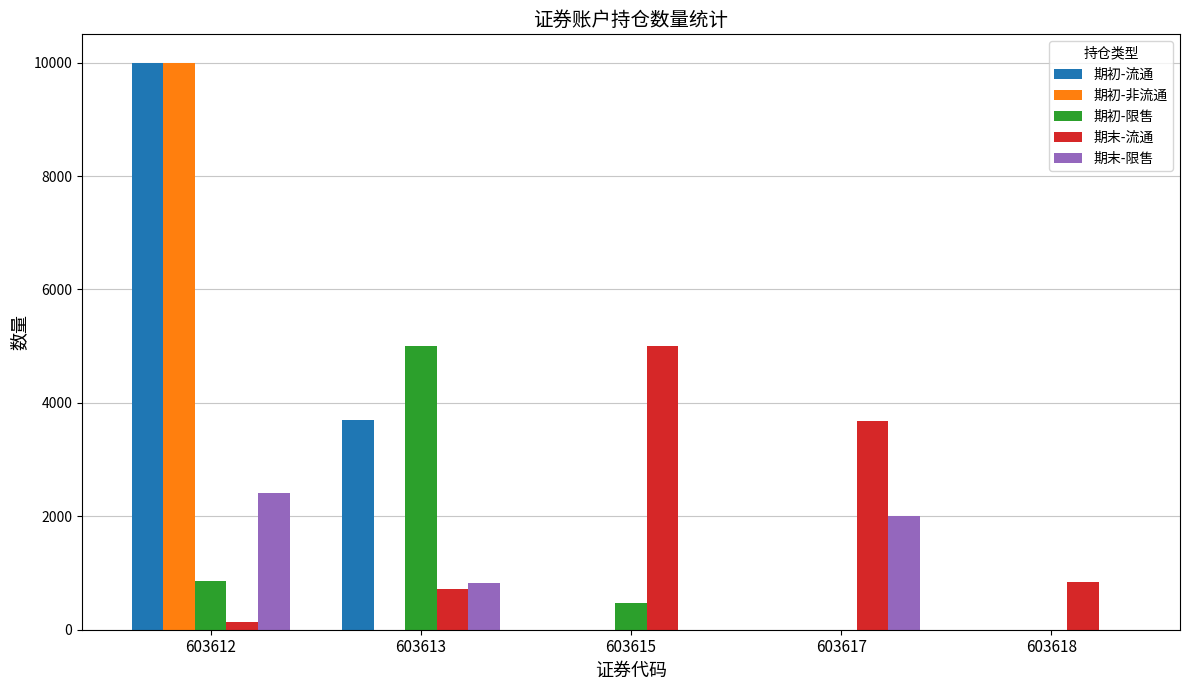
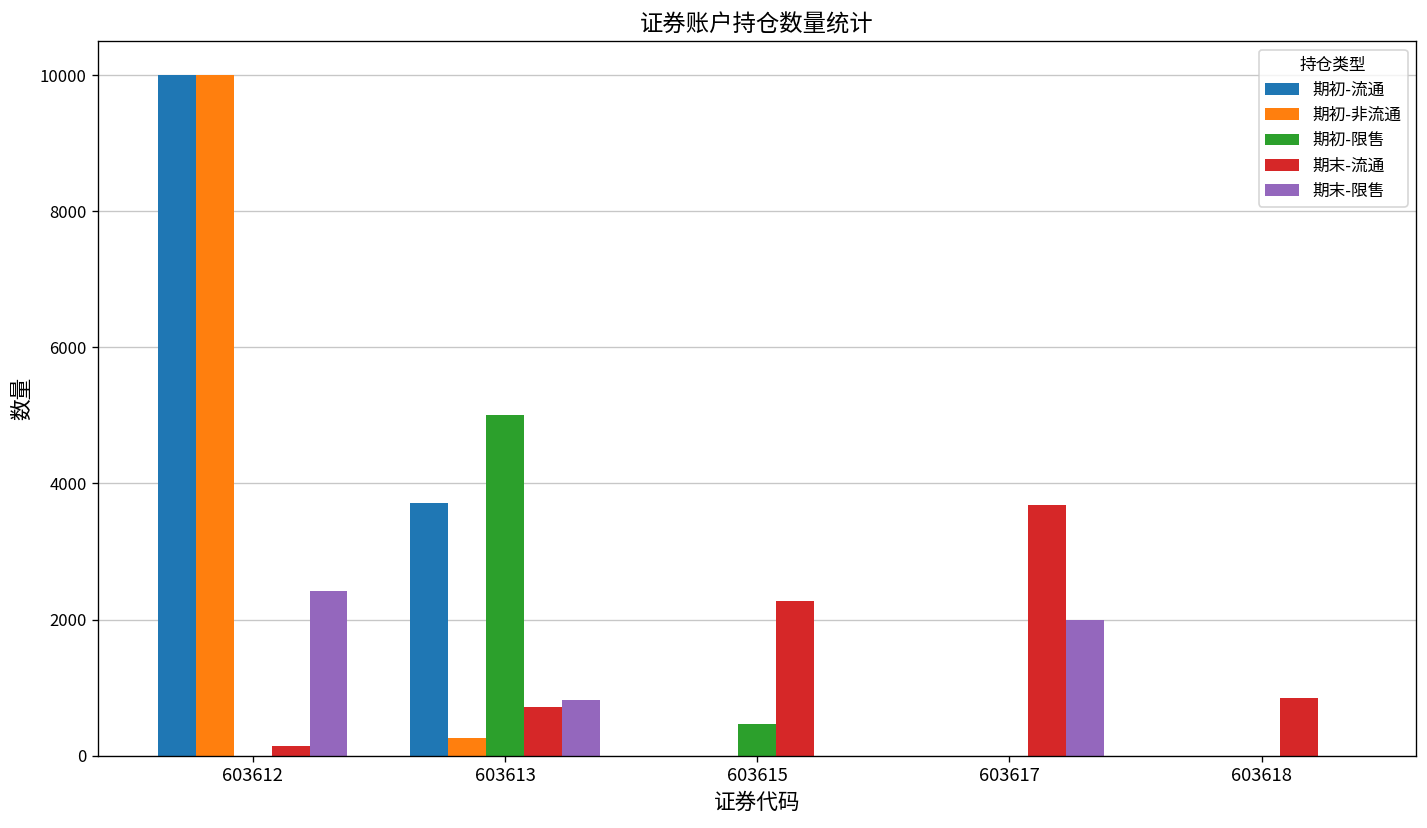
  {
    "期初-流通": {
      "603612": 10000,
      "603613": 3700,
      "603615": 0,
      "603617": 0,
      "603618": 0
    },
    "期初-非流通": {
      "603612": 10000,
-     "603613": 0,
+     "603613": 300,
      "603615": 0,
      "603617": 0,
      "603618": 0
    },
    "期初-限售": {
-     "603612": 900,
+     "603612": 0,
      "603613": 5000,
      "603615": 500,
      "603617": 0,
      "603618": 0
    },
    "期末-流通": {
      "603612": 100,
      "603613": 700,
-     "603615": 5000,
+     "603615": 2300,
      "603617": 3700,
      "603618": 800
    },
    "期末-限售": {
      "603612": 2400,
      "603613": 800,
      "603615": 0,
      "603617": 2000,
      "603618": 0
    }
  }
